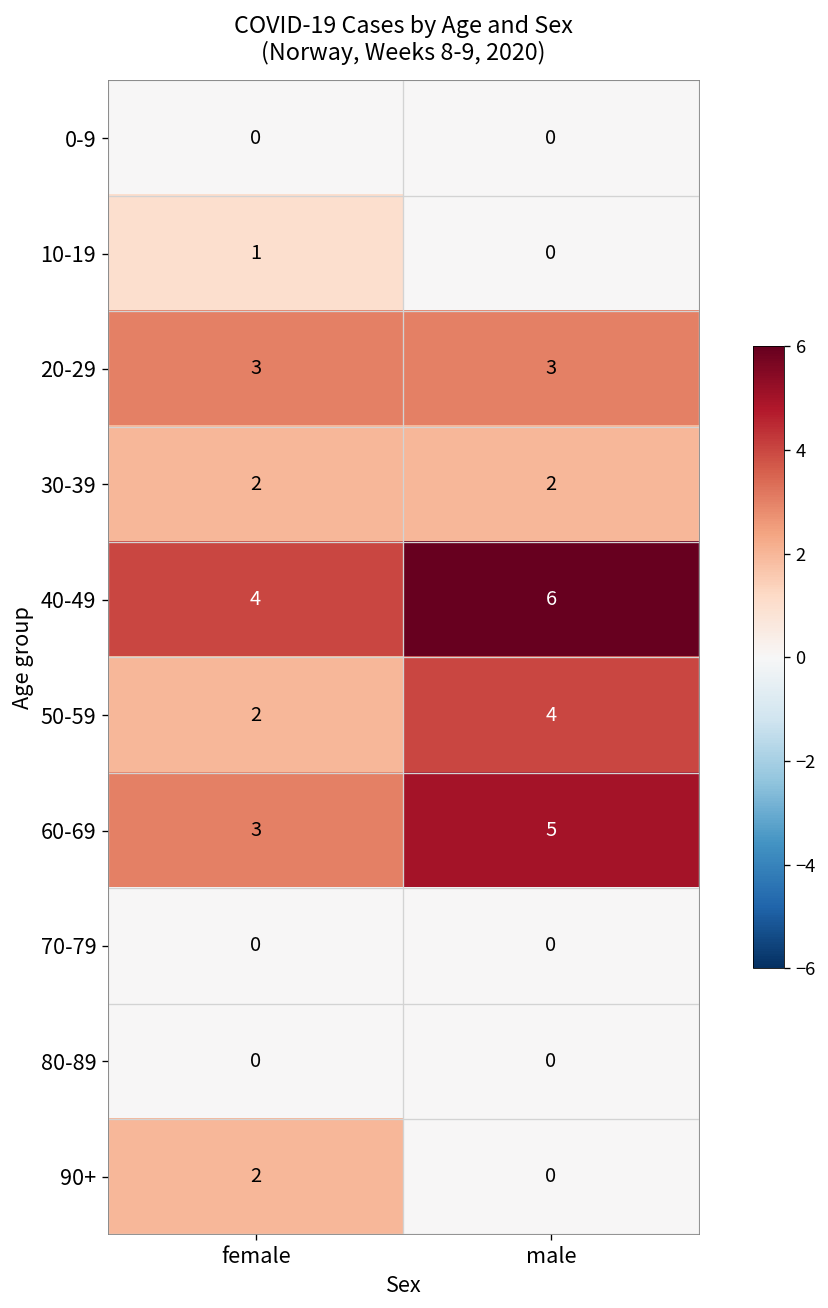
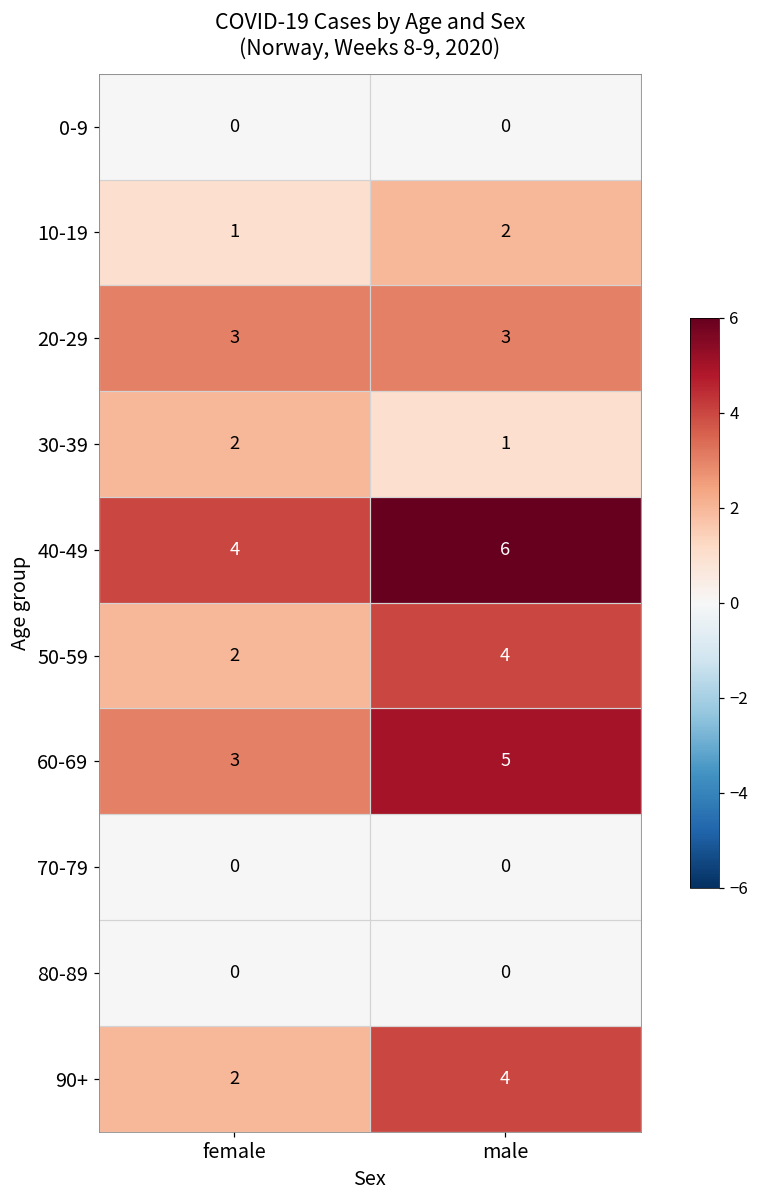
  {
    "0-9": {
      "female": 0,
      "male": 0
    },
    "10-19": {
      "female": 1,
-     "male": 0
+     "male": 2
    },
    "20-29": {
      "female": 3,
      "male": 3
    },
    "30-39": {
      "female": 2,
-     "male": 2
+     "male": 1
    },
    "40-49": {
      "female": 4,
      "male": 6
    },
    "50-59": {
      "female": 2,
      "male": 4
    },
    "60-69": {
      "female": 3,
      "male": 5
    },
    "70-79": {
      "female": 0,
      "male": 0
    },
    "80-89": {
      "female": 0,
      "male": 0
    },
    "90+": {
      "female": 2,
-     "male": 0
+     "male": 4
    }
  }
